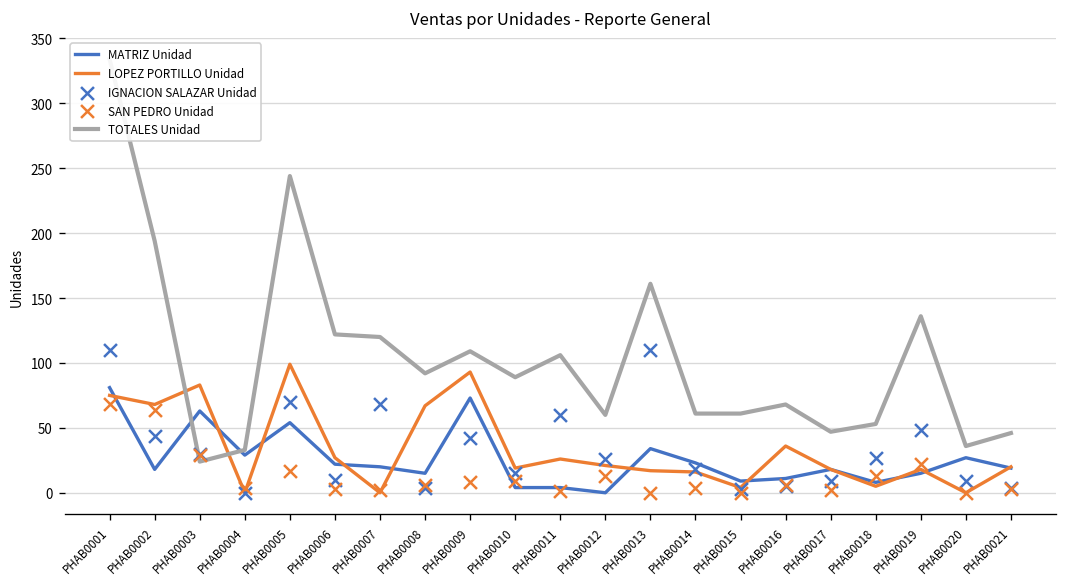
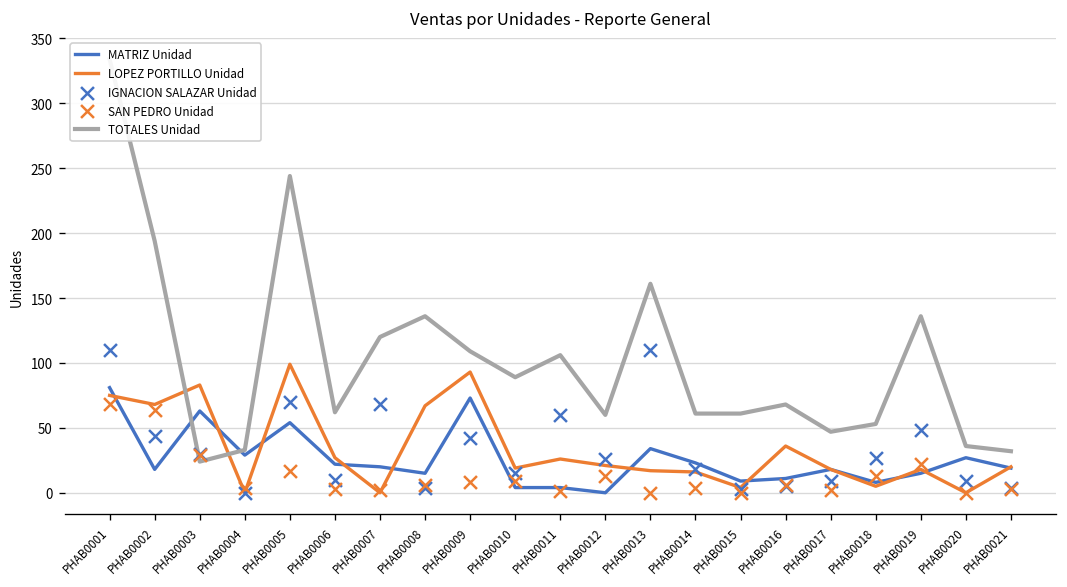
  {
    "TOTALES Unidad": {
      "PHAB0002": 194,
      "PHAB0003": 24,
      "PHAB0004": 33,
      "PHAB0005": 244,
-     "PHAB0006": 122,
+     "PHAB0006": 62,
      "PHAB0007": 120,
-     "PHAB0008": 92,
+     "PHAB0008": 136,
      "PHAB0009": 109,
      "PHAB0010": 89,
      "PHAB0011": 106,
      "PHAB0012": 60,
      "PHAB0013": 161,
      "PHAB0014": 61,
      "PHAB0015": 61,
      "PHAB0016": 68,
      "PHAB0017": 47,
      "PHAB0018": 53,
      "PHAB0019": 136,
      "PHAB0020": 36,
-     "PHAB0021": 46
+     "PHAB0021": 32
    }
  }
